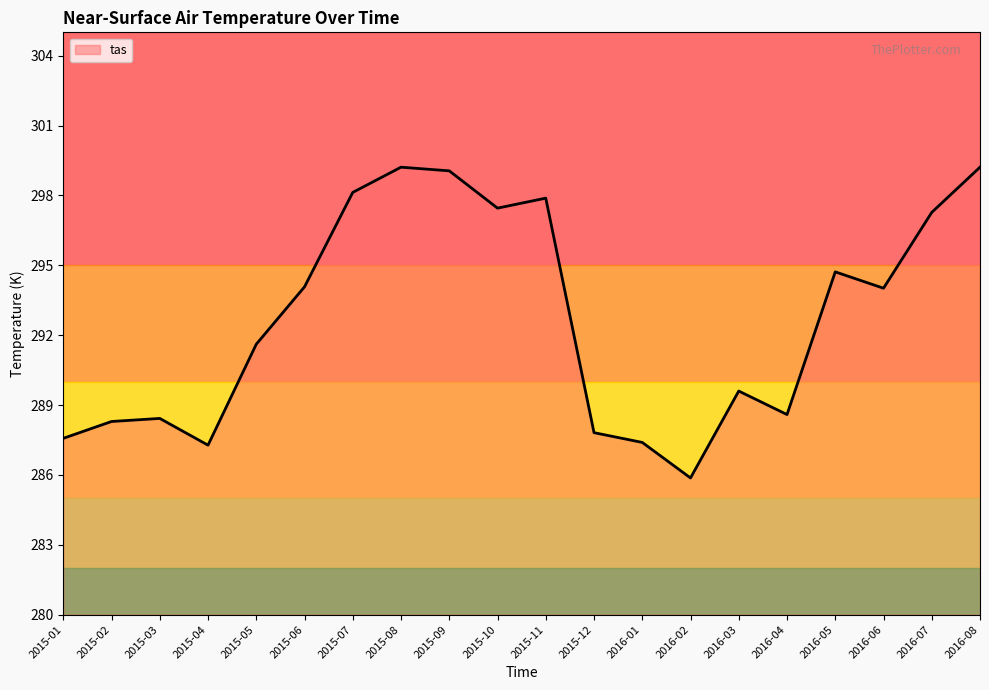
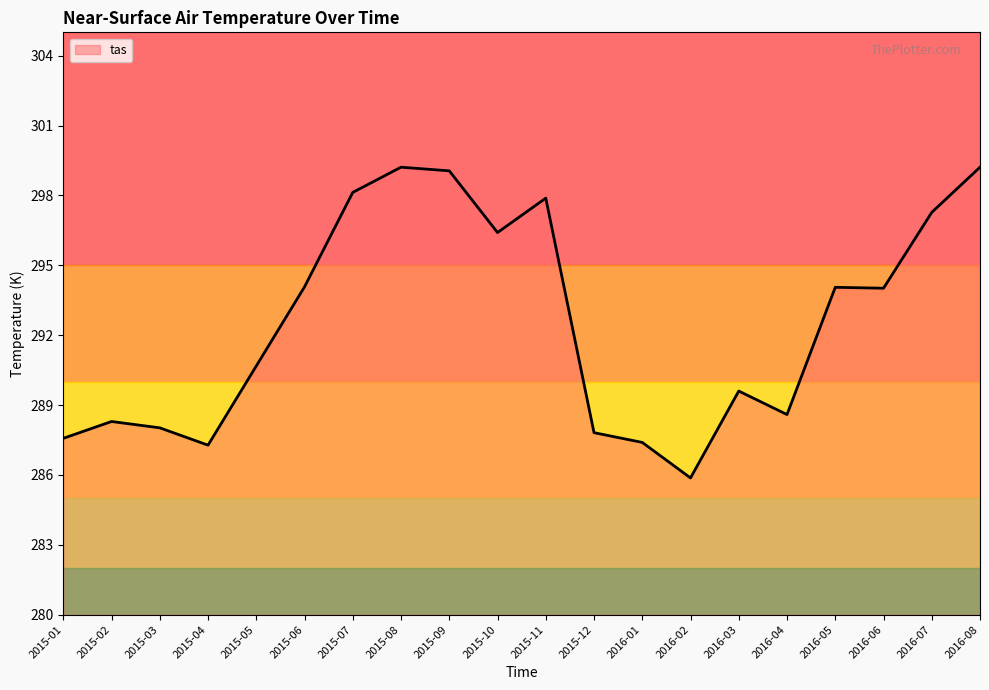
  {
    "2015-01": 287.6,
    "2015-02": 288.3,
-   "2015-03": 288.4,
+   "2015-03": 288.0,
    "2015-04": 287.3,
-   "2015-05": 291.6,
+   "2015-05": 290.7,
    "2015-06": 294.1,
    "2015-07": 298.1,
    "2015-08": 299.2,
    "2015-09": 299.1,
-   "2015-10": 297.5,
+   "2015-10": 296.4,
    "2015-11": 297.9,
    "2015-12": 287.8,
    "2016-01": 287.4,
    "2016-02": 285.9,
    "2016-03": 289.6,
    "2016-04": 288.6,
-   "2016-05": 294.7,
+   "2016-05": 294.1,
    "2016-06": 294.0,
    "2016-07": 297.3,
    "2016-08": 299.2
  }
